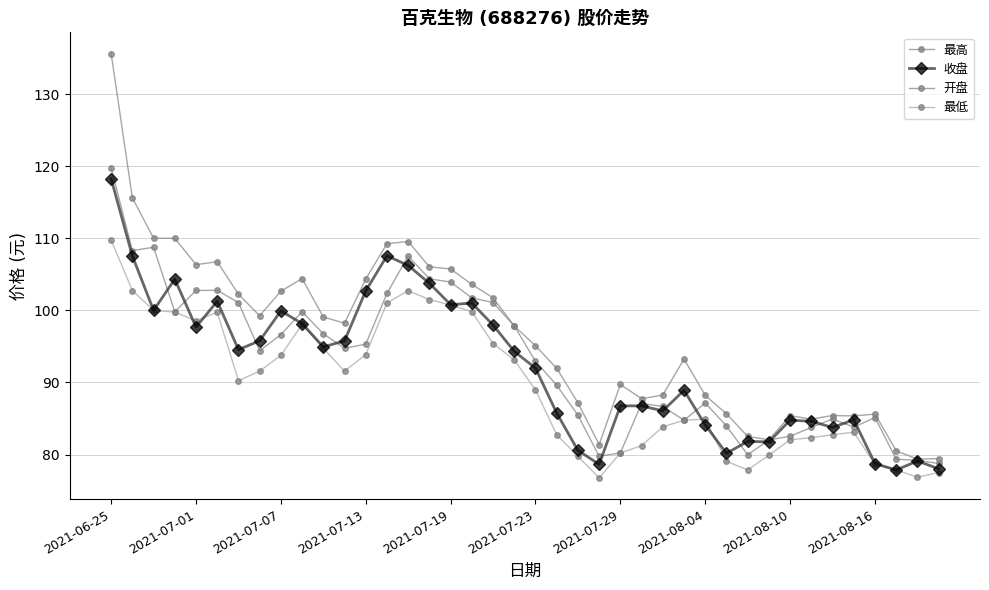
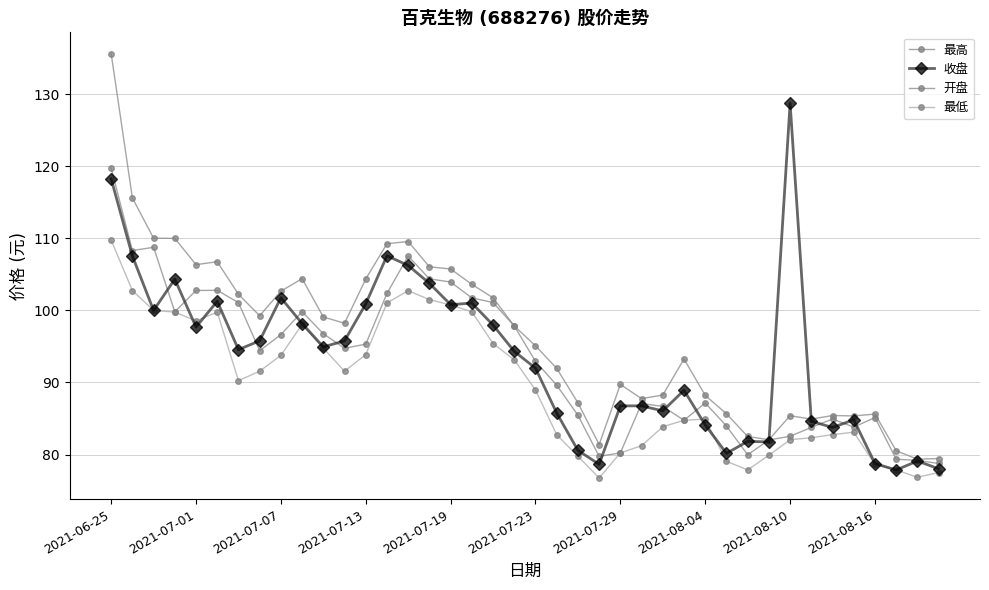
  {
    "收盘": {
      "2021-06-25": 118,
      "2021-07-01": 98,
-     "2021-07-07": 100,
-     "2021-07-13": 103,
+     "2021-07-07": 102,
+     "2021-07-13": 101,
      "2021-07-23": 92,
      "2021-07-29": 87,
      "2021-08-04": 84,
-     "2021-08-10": 85
+     "2021-08-10": 129
    }
  }
